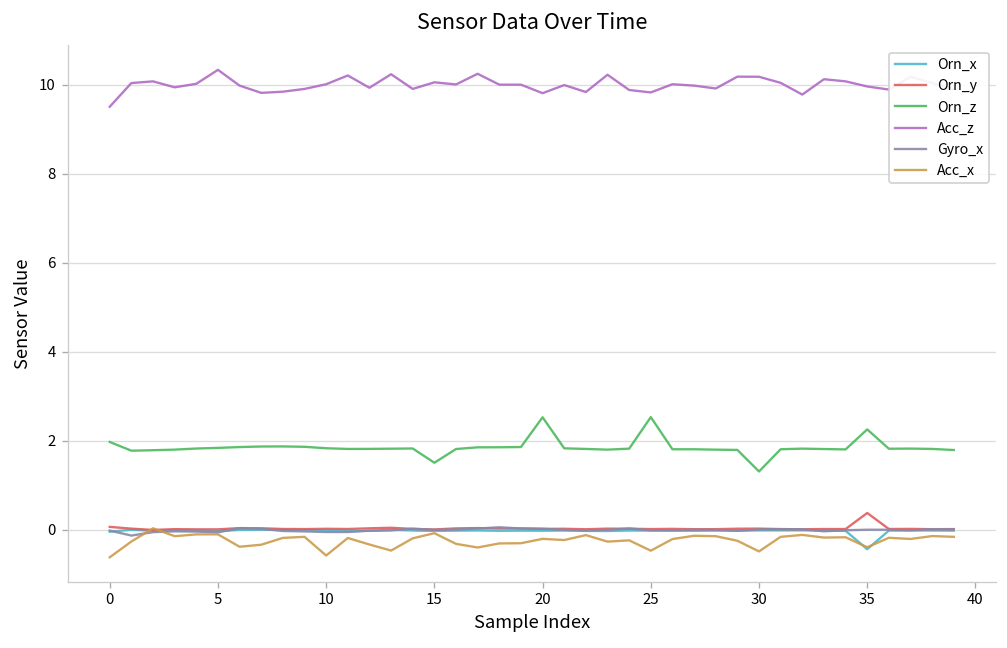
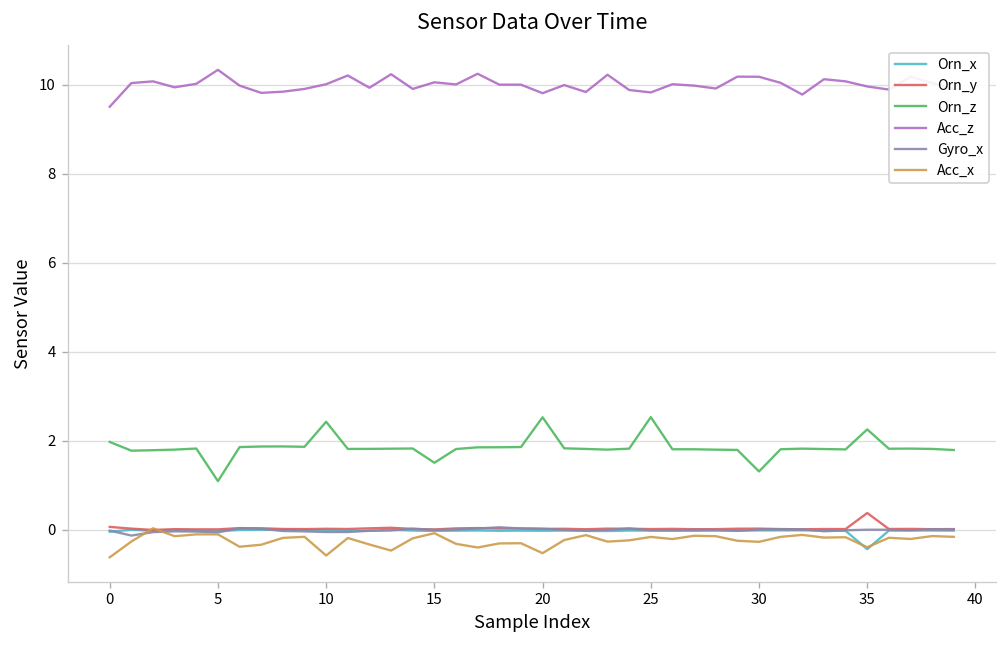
  {
    "Orn_y": {
      "0": 0.1,
      "35": 0.4
    },
    "Orn_z": {
      "0": 2.0,
-     "5": 1.8,
-     "10": 1.8,
+     "5": 1.1,
+     "10": 2.4,
      "15": 1.5,
      "20": 2.5,
      "25": 2.5,
      "30": 1.3,
      "35": 2.3
    },
    "Acc_x": {
      "0": -0.6,
      "10": -0.6,
-     "20": -0.2,
-     "25": -0.5,
-     "30": -0.5
+     "20": -0.5,
+     "25": -0.2,
+     "30": -0.3
    }
  }
